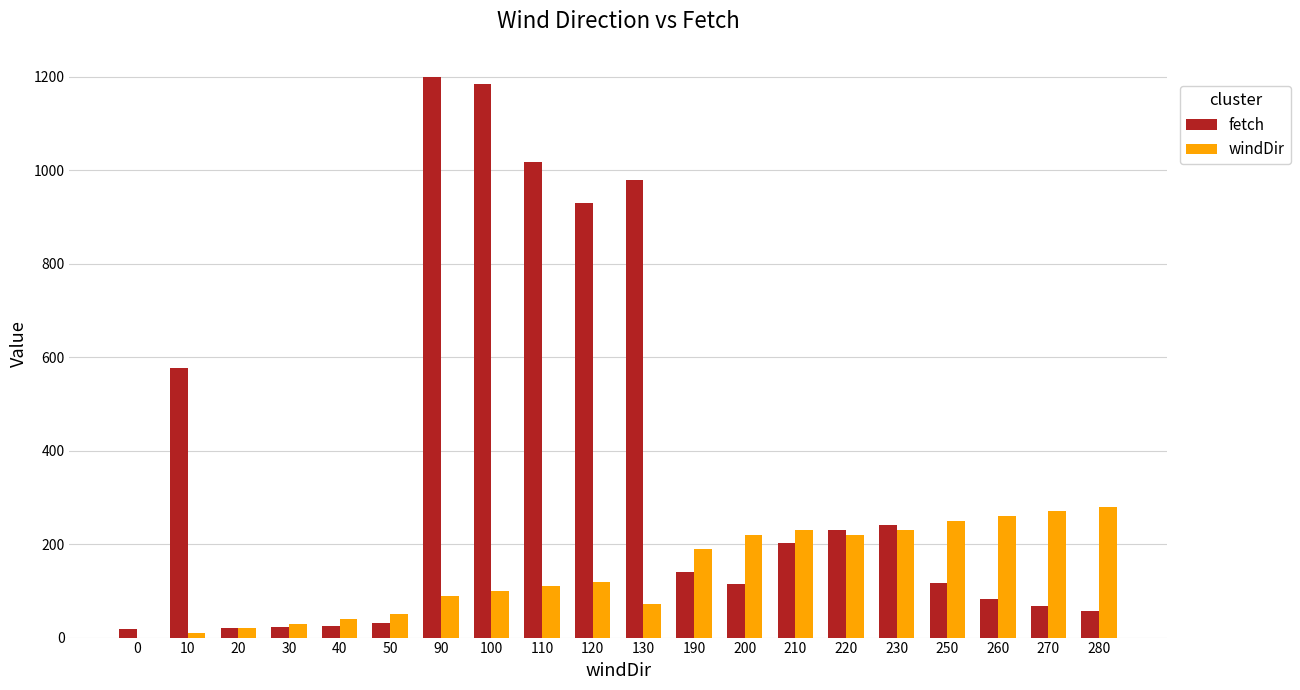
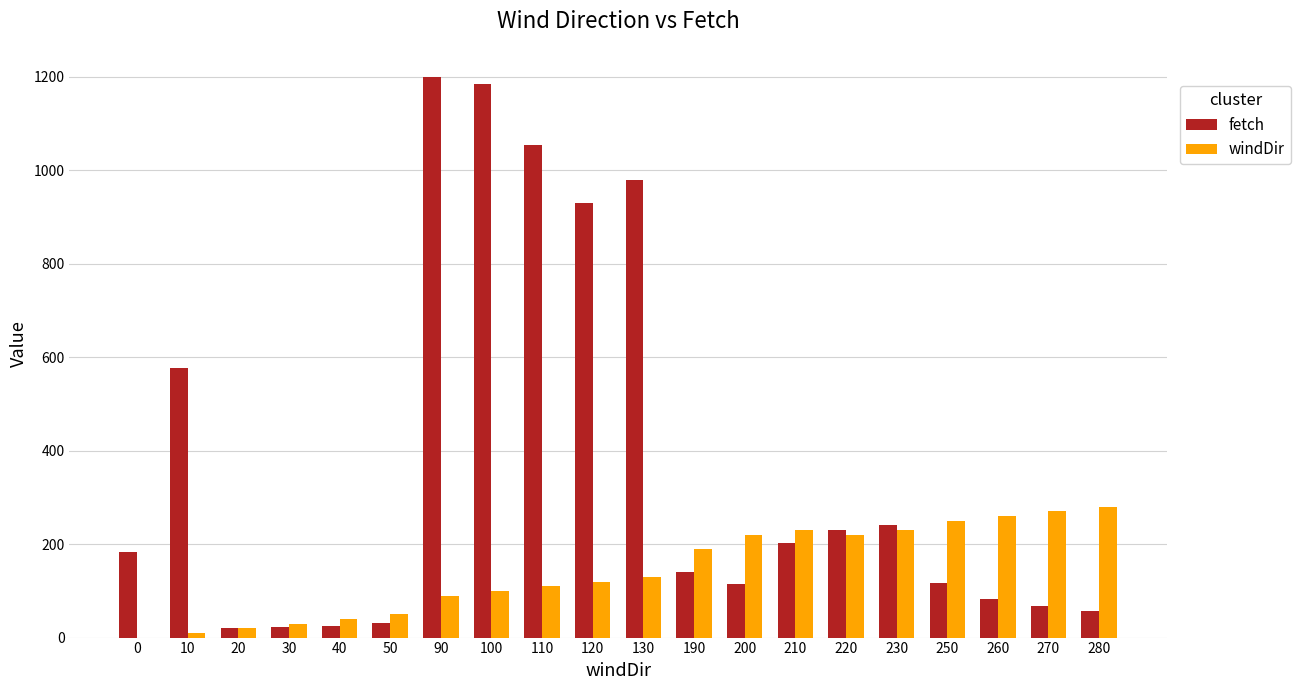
  {
    "fetch": {
-     "0": 20,
+     "0": 180,
      "10": 580,
      "20": 20,
      "30": 20,
      "40": 30,
      "50": 30,
      "90": 1200,
      "100": 1190,
-     "110": 1020,
+     "110": 1060,
      "120": 930,
      "130": 980,
      "190": 140,
      "200": 120,
      "210": 200,
      "220": 230,
      "230": 240,
      "250": 120,
      "260": 80,
      "270": 70,
      "280": 60
    },
    "windDir": {
      "0": 0,
      "10": 10,
      "20": 20,
      "30": 30,
      "40": 40,
      "50": 50,
      "90": 90,
      "100": 100,
      "110": 110,
      "120": 120,
-     "130": 70,
+     "130": 130,
      "190": 190,
      "200": 220,
      "210": 230,
      "220": 220,
      "230": 230,
      "250": 250,
      "260": 260,
      "270": 270,
      "280": 280
    }
  }
